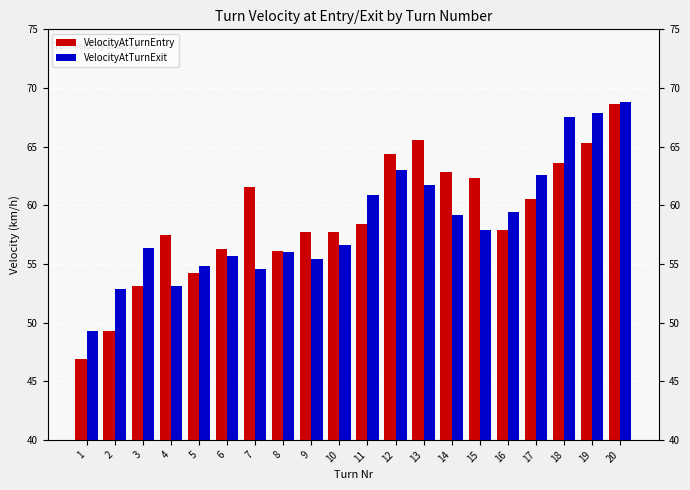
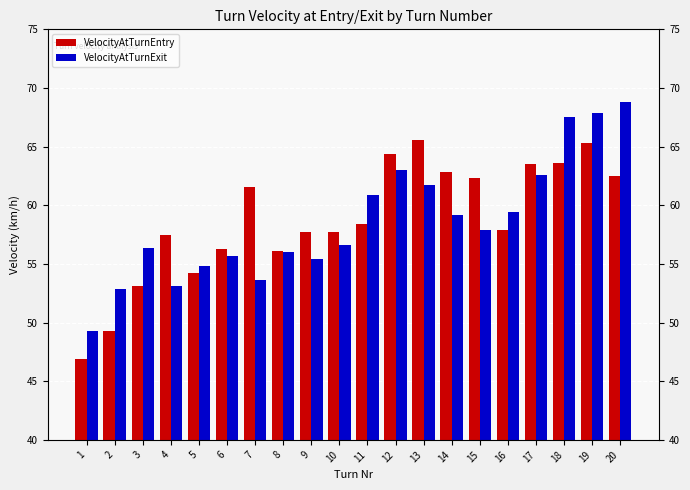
  {
    "VelocityAtTurnEntry": {
      "1": 46.9,
      "2": 49.3,
      "3": 53.1,
      "4": 57.5,
      "5": 54.2,
      "6": 56.3,
      "7": 61.6,
      "8": 56.1,
      "9": 57.7,
      "10": 57.7,
      "11": 58.4,
      "12": 64.4,
      "13": 65.6,
      "14": 62.8,
      "15": 62.3,
      "16": 57.9,
-     "17": 60.5,
+     "17": 63.5,
      "18": 63.6,
      "19": 65.3,
-     "20": 68.6
+     "20": 62.5
    },
    "VelocityAtTurnExit": {
      "1": 49.3,
      "2": 52.9,
      "3": 56.4,
      "4": 53.1,
      "5": 54.8,
      "6": 55.7,
-     "7": 54.6,
+     "7": 53.6,
      "8": 56.0,
      "9": 55.4,
      "10": 56.6,
      "11": 60.9,
      "12": 63.0,
      "13": 61.7,
      "14": 59.2,
      "15": 57.9,
      "16": 59.4,
      "17": 62.6,
      "18": 67.5,
      "19": 67.9,
      "20": 68.8
    }
  }
